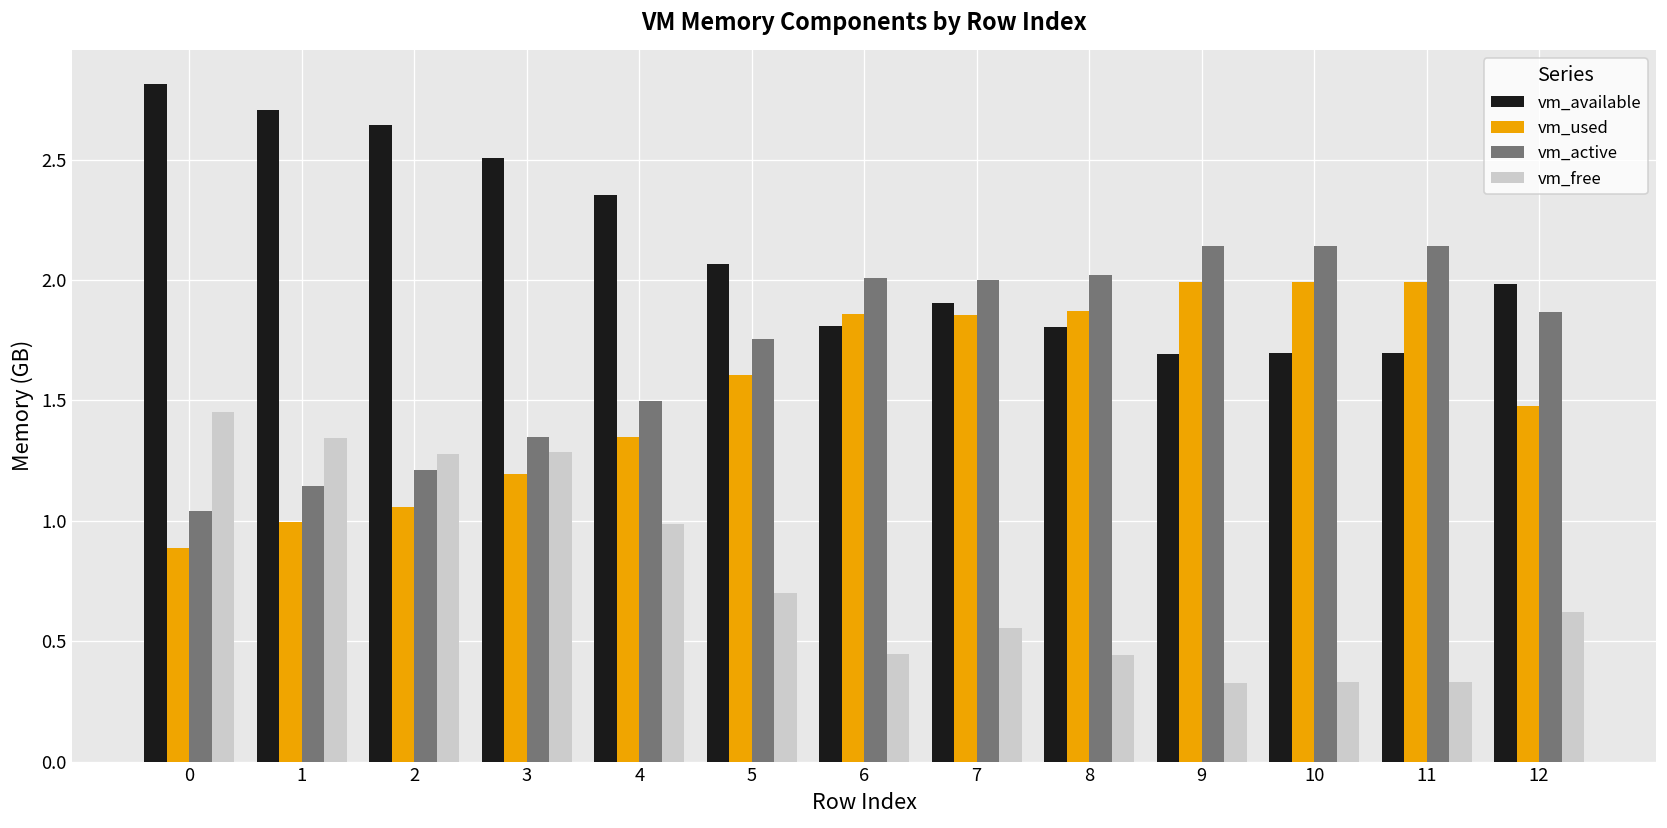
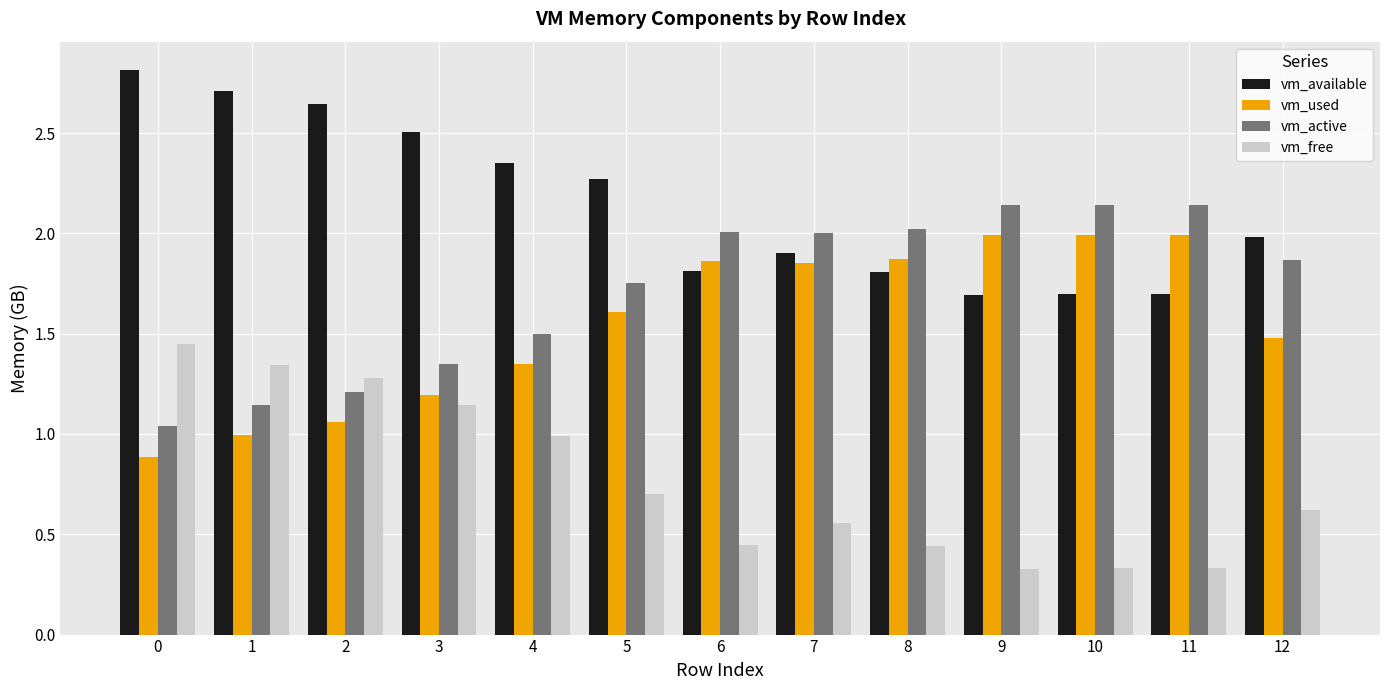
  {
    "vm_available": {
      "0": 2.81,
      "1": 2.71,
      "2": 2.64,
      "3": 2.51,
      "4": 2.35,
-     "5": 2.07,
+     "5": 2.27,
      "6": 1.81,
      "7": 1.90,
      "8": 1.80,
      "9": 1.69,
      "10": 1.70,
      "11": 1.70,
      "12": 1.98
    },
    "vm_used": {
      "0": 0.89,
      "1": 0.99,
      "2": 1.06,
      "3": 1.19,
      "4": 1.35,
      "5": 1.61,
      "6": 1.86,
      "7": 1.85,
      "8": 1.87,
      "9": 1.99,
      "10": 1.99,
      "11": 1.99,
      "12": 1.48
    },
    "vm_active": {
      "0": 1.04,
      "1": 1.15,
      "2": 1.21,
      "3": 1.35,
      "4": 1.50,
      "5": 1.75,
      "6": 2.01,
      "7": 2.00,
      "8": 2.02,
      "9": 2.14,
      "10": 2.14,
      "11": 2.14,
      "12": 1.87
    },
    "vm_free": {
      "0": 1.45,
      "1": 1.34,
      "2": 1.28,
-     "3": 1.29,
+     "3": 1.14,
      "4": 0.99,
      "5": 0.70,
      "6": 0.45,
      "7": 0.55,
      "8": 0.44,
      "9": 0.33,
      "10": 0.33,
      "11": 0.33,
      "12": 0.62
    }
  }
